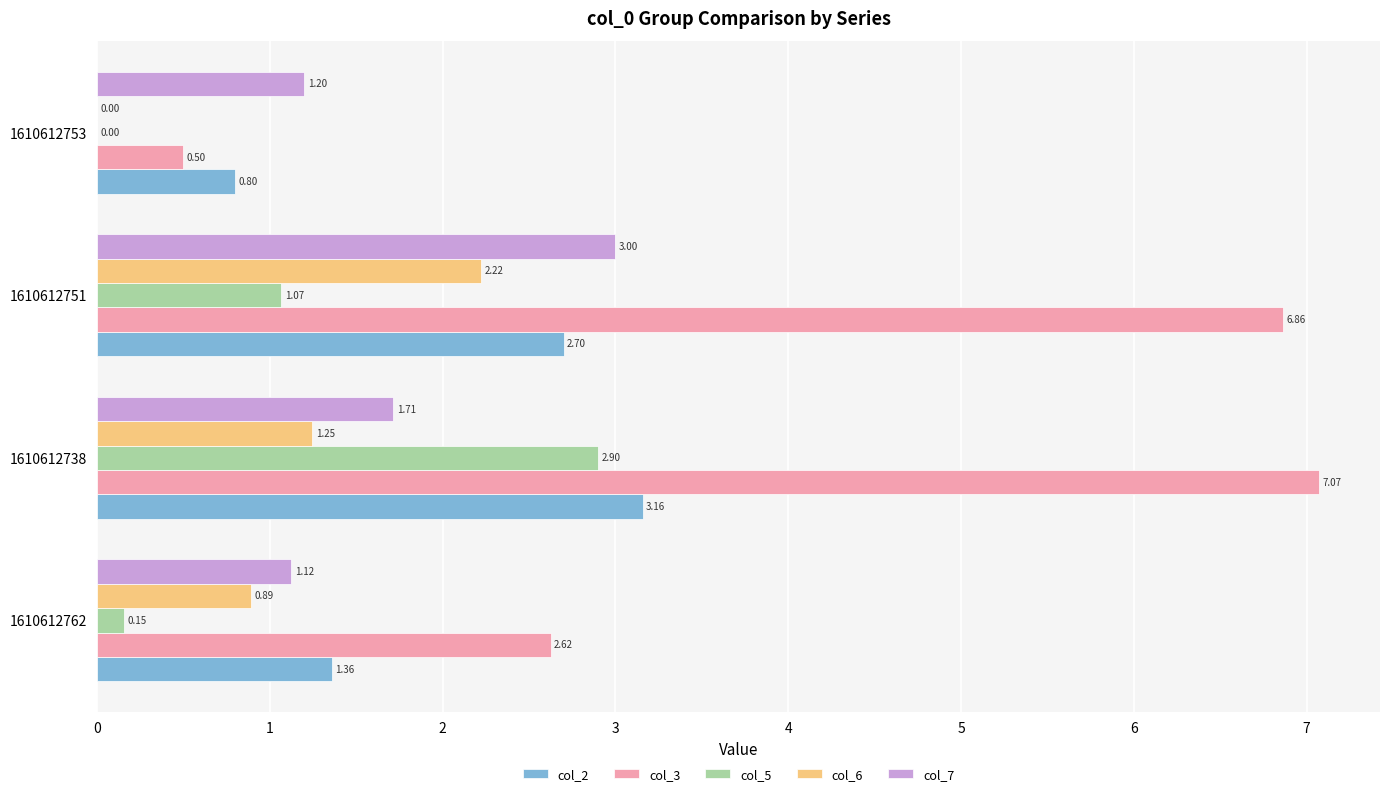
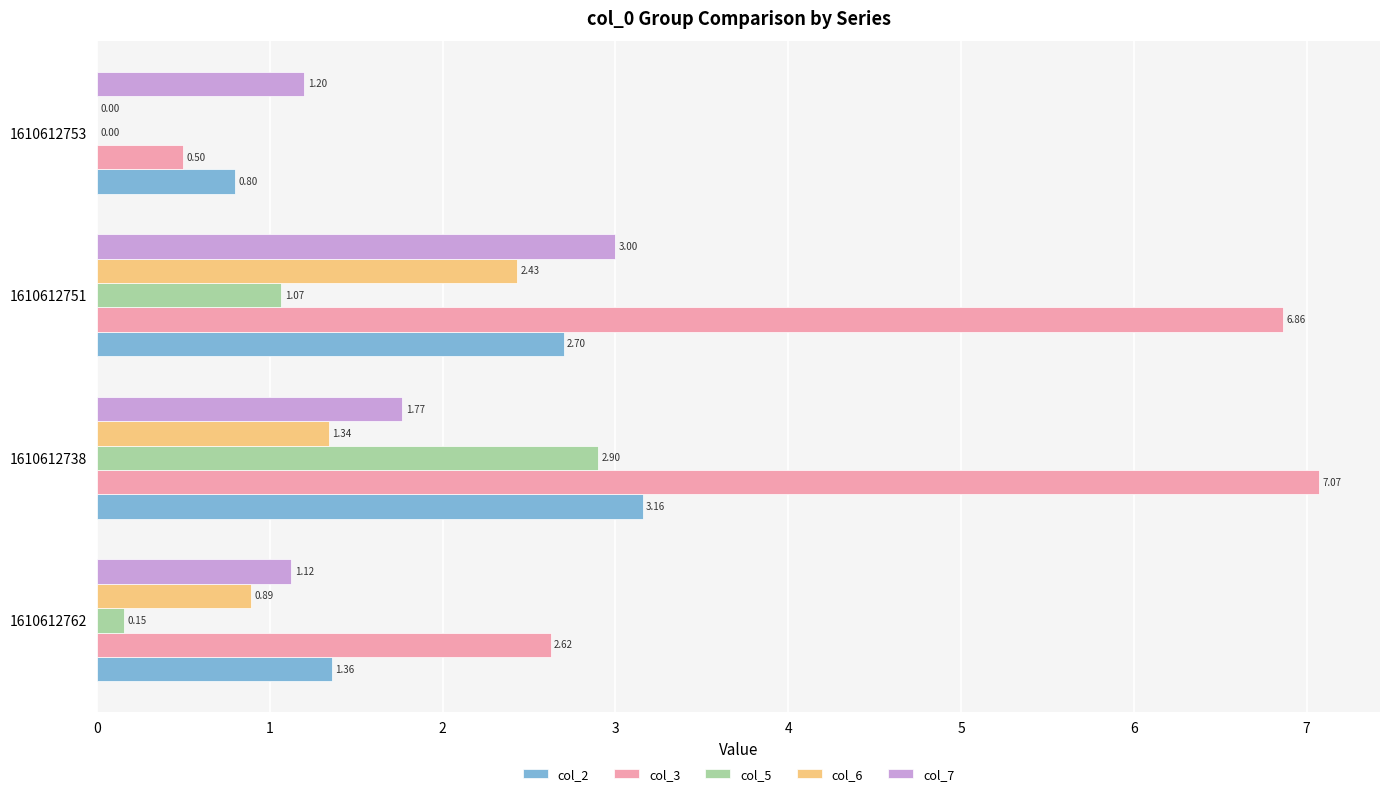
  {
    "col_2": {
      "1610612753": 0.80,
      "1610612751": 2.70,
      "1610612738": 3.16,
      "1610612762": 1.36
    },
    "col_3": {
      "1610612753": 0.50,
      "1610612751": 6.86,
      "1610612738": 7.07,
      "1610612762": 2.62
    },
    "col_5": {
      "1610612753": 0.00,
      "1610612751": 1.07,
      "1610612738": 2.90,
      "1610612762": 0.15
    },
    "col_6": {
      "1610612753": 0.00,
-     "1610612751": 2.22,
-     "1610612738": 1.25,
+     "1610612751": 2.43,
+     "1610612738": 1.34,
      "1610612762": 0.89
    },
    "col_7": {
      "1610612753": 1.20,
      "1610612751": 3.00,
-     "1610612738": 1.71,
+     "1610612738": 1.77,
      "1610612762": 1.12
    }
  }
